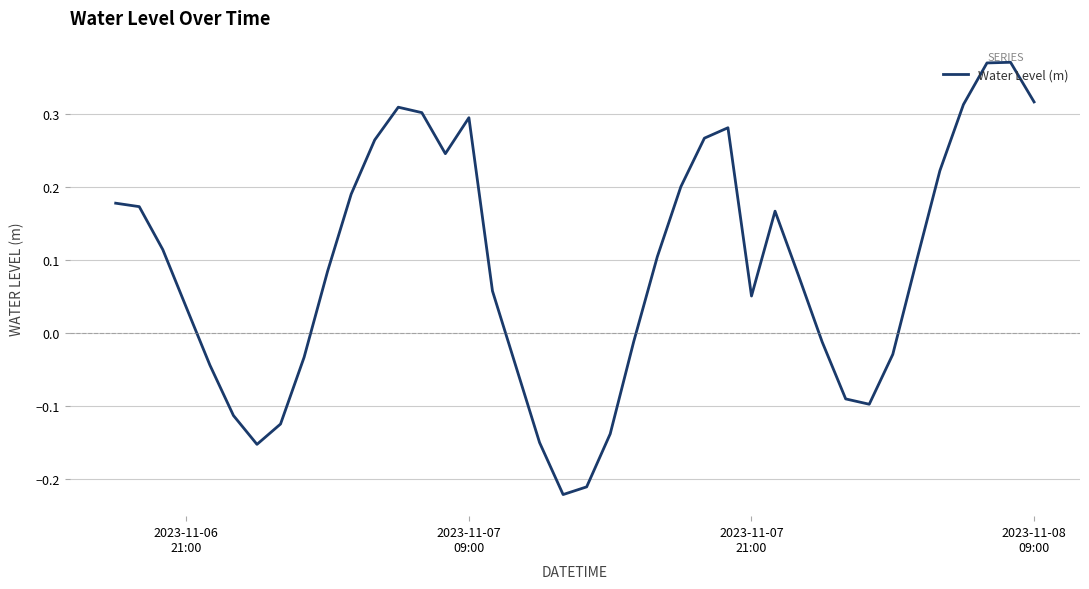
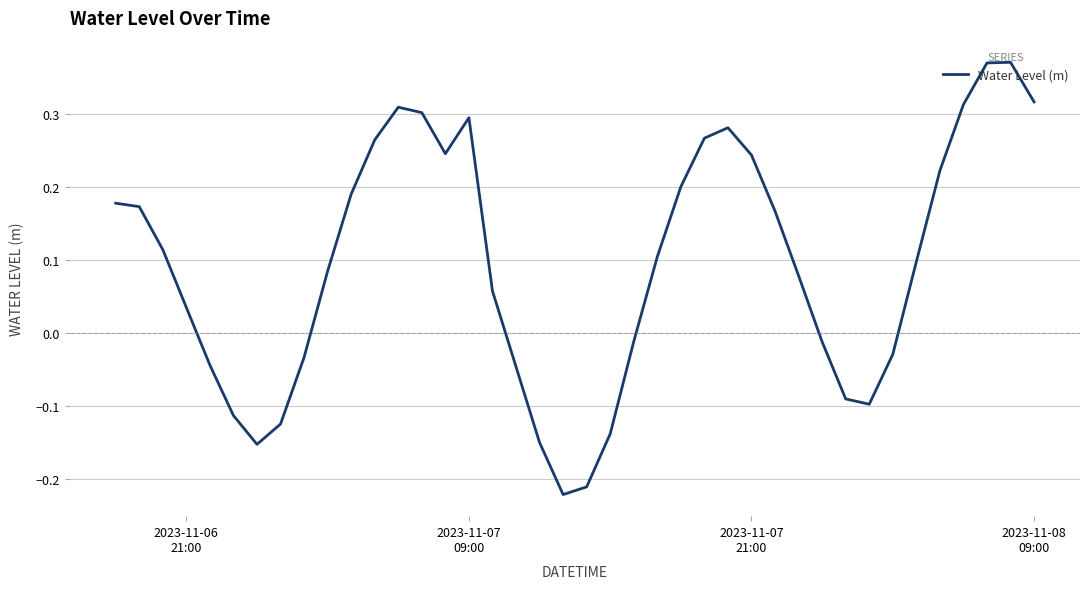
  {
    "2023-11-06 21:00": 0.03,
    "2023-11-07 09:00": 0.29,
-   "2023-11-07 21:00": 0.05,
+   "2023-11-07 21:00": 0.24,
    "2023-11-08 09:00": 0.32
  }
